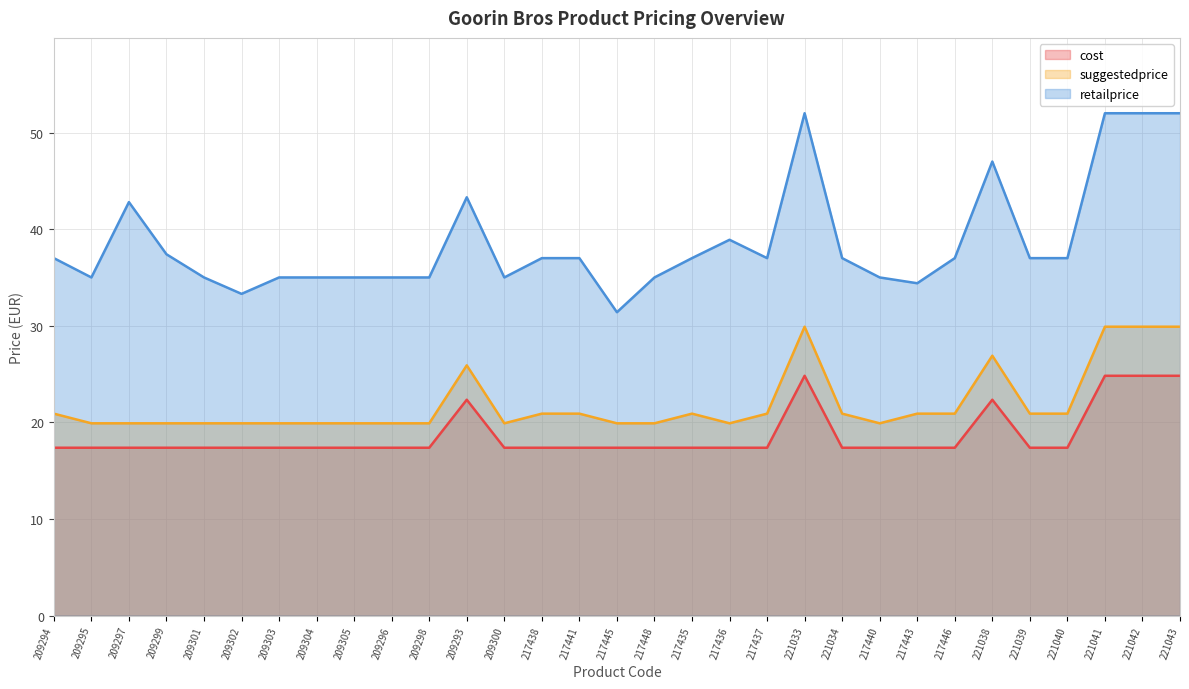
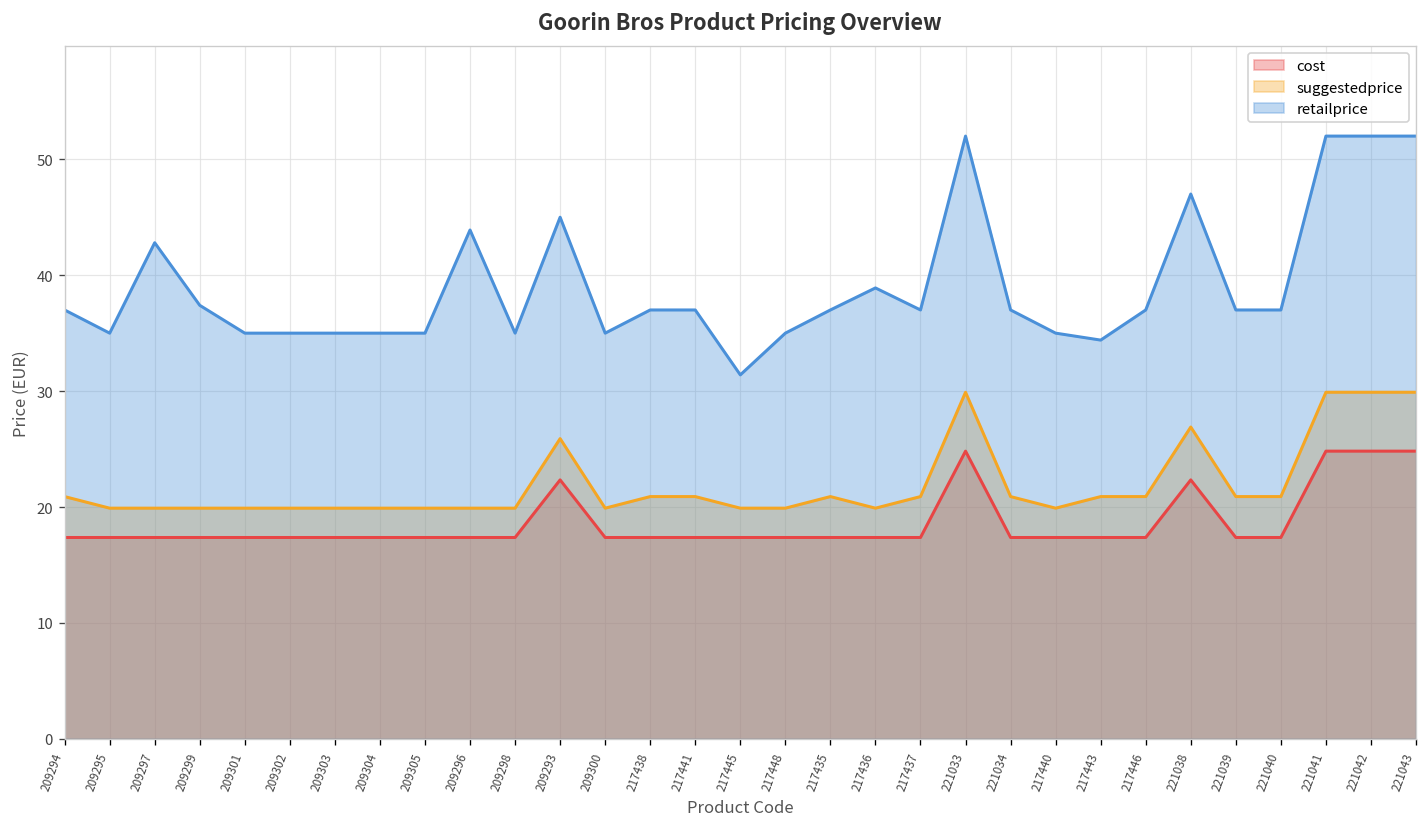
  {
    "retailprice": {
      "209294": 37,
      "209295": 35,
      "209297": 43,
      "209299": 37,
      "209301": 35,
-     "209302": 33,
+     "209302": 35,
      "209303": 35,
      "209304": 35,
      "209305": 35,
-     "209296": 35,
+     "209296": 44,
      "209298": 35,
-     "209293": 43,
+     "209293": 45,
      "209300": 35,
      "217438": 37,
      "217441": 37,
      "217445": 31,
      "217448": 35,
      "217435": 37,
      "217436": 39,
      "217437": 37,
      "221033": 52,
      "221034": 37,
      "217440": 35,
      "217443": 34,
      "217446": 37,
      "221038": 47,
      "221039": 37,
      "221040": 37,
      "221041": 52,
      "221042": 52,
      "221043": 52
    }
  }
